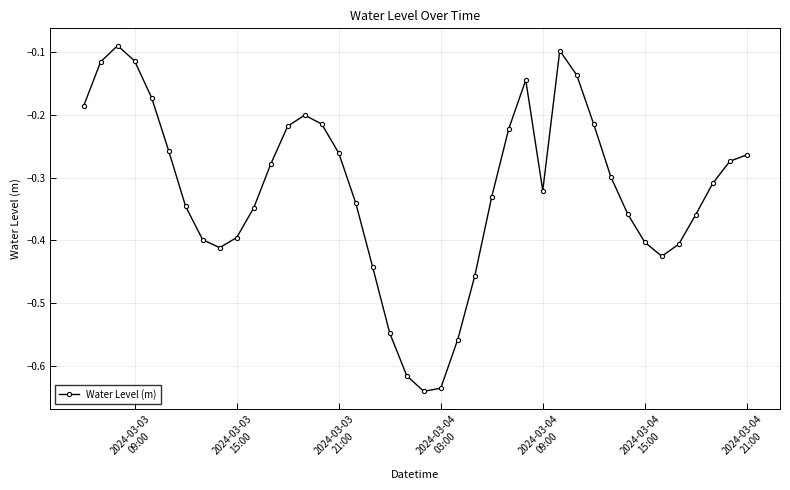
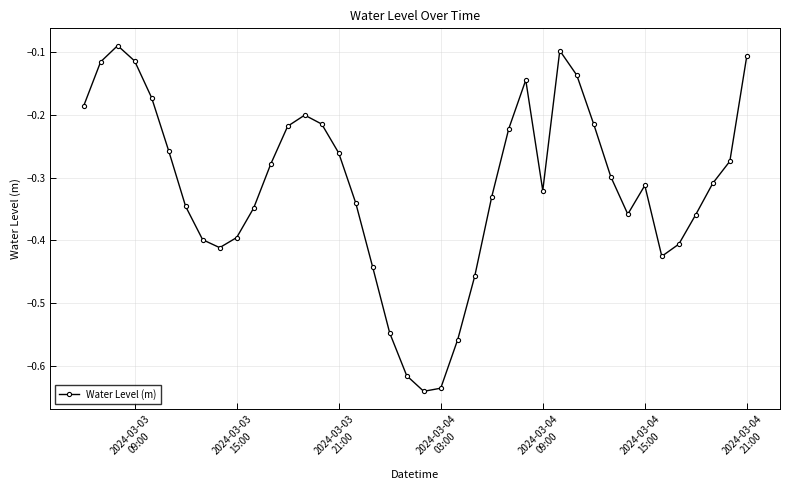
  {
    "2024-03-03 09:00": -0.11,
    "2024-03-03 15:00": -0.40,
    "2024-03-03 21:00": -0.26,
    "2024-03-04 03:00": -0.64,
    "2024-03-04 09:00": -0.32,
-   "2024-03-04 15:00": -0.40,
-   "2024-03-04 21:00": -0.26
+   "2024-03-04 15:00": -0.31,
+   "2024-03-04 21:00": -0.11
  }
